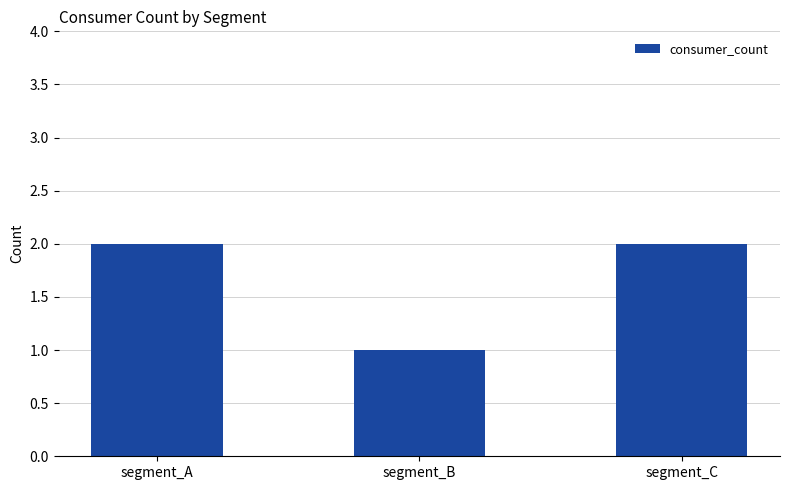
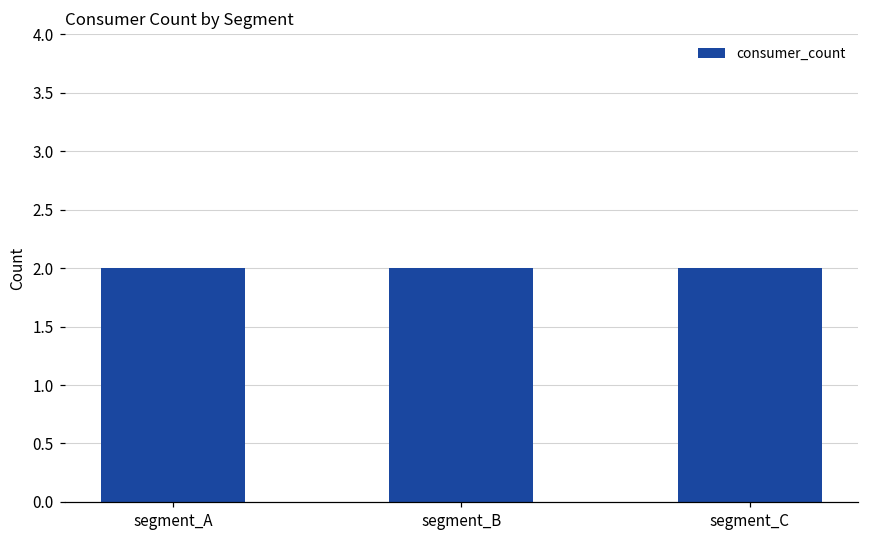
  {
    "segment_A": 2,
-   "segment_B": 1,
+   "segment_B": 2,
    "segment_C": 2
  }
